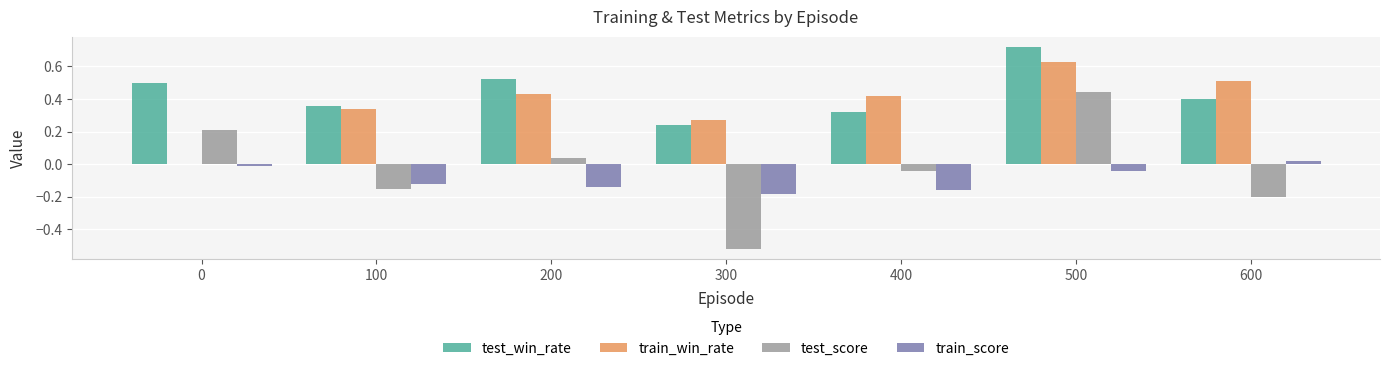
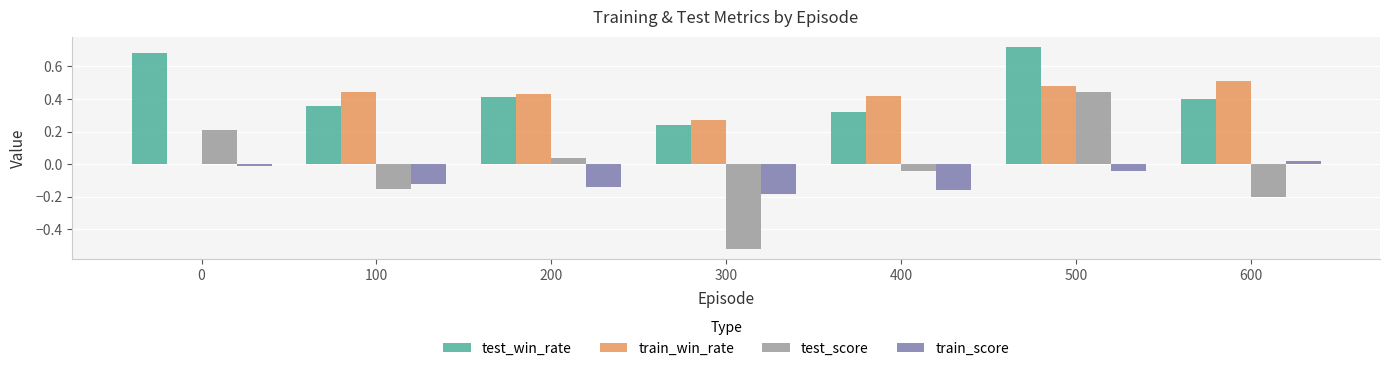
  {
    "test_win_rate": {
-     "0": 0.50,
+     "0": 0.68,
      "100": 0.36,
-     "200": 0.52,
+     "200": 0.41,
      "300": 0.24,
      "400": 0.32,
      "500": 0.72,
      "600": 0.40
    },
    "train_win_rate": {
      "0": 0.00,
-     "100": 0.34,
+     "100": 0.44,
      "200": 0.43,
      "300": 0.27,
      "400": 0.42,
-     "500": 0.63,
+     "500": 0.48,
      "600": 0.51
    }
  }
